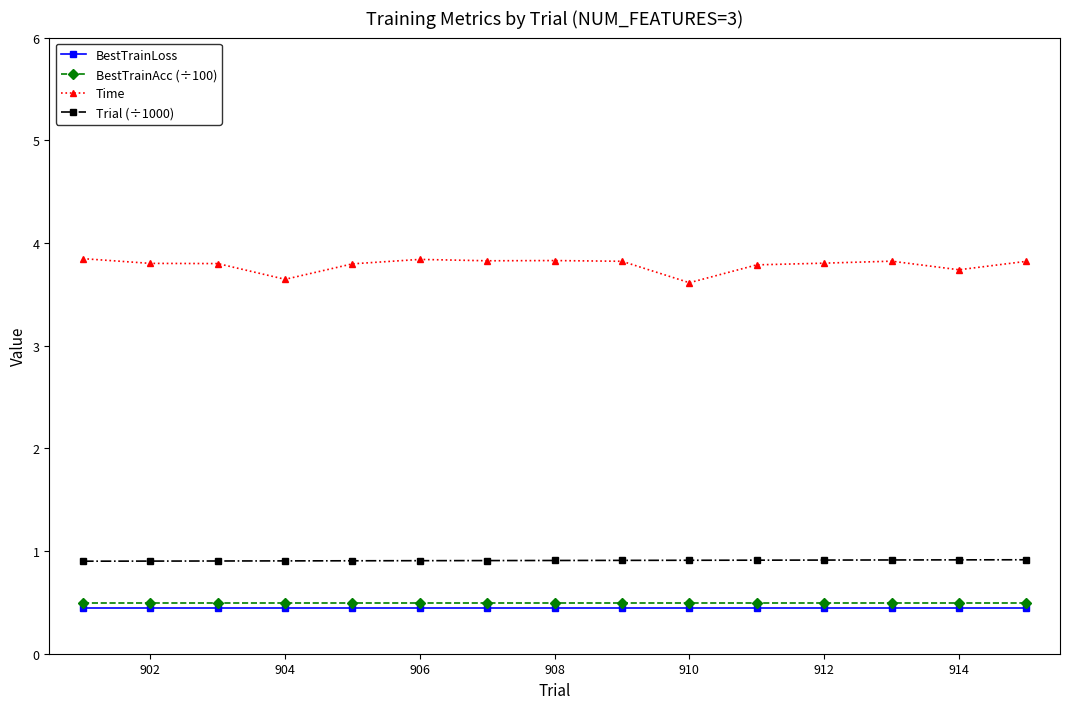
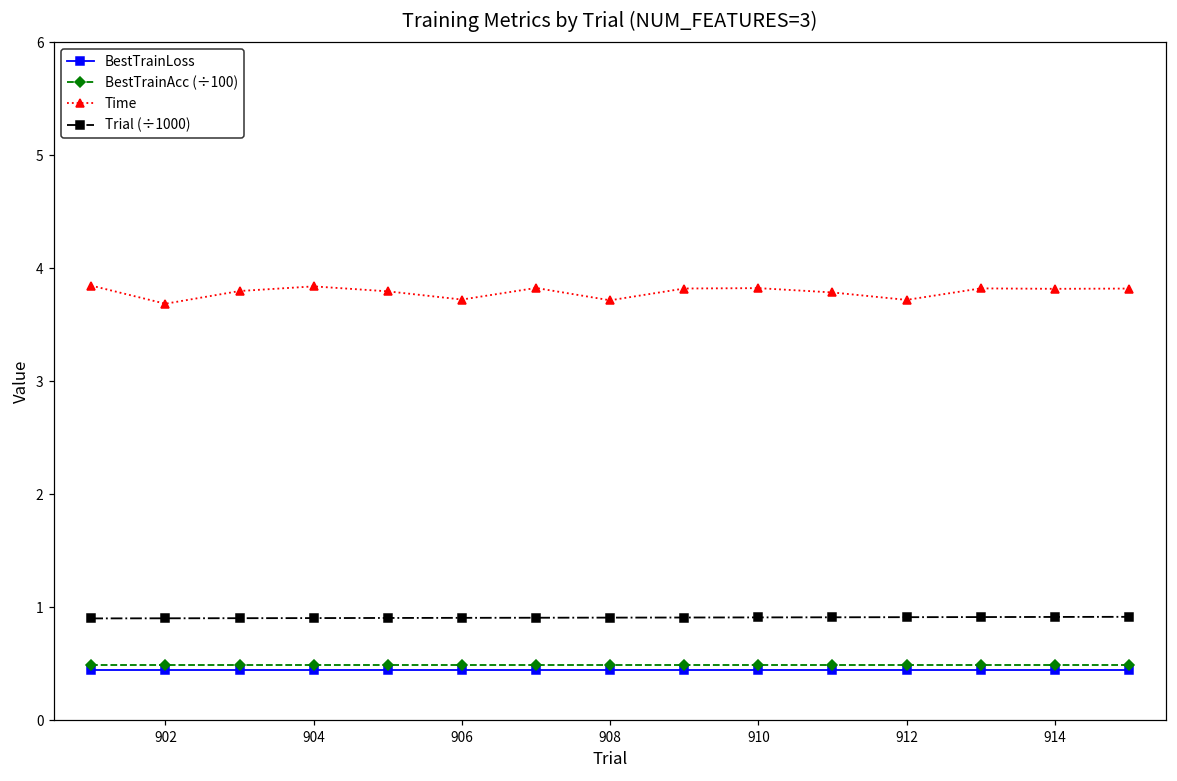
  {
    "BestTrainLoss": {
      "902": 0.44,
      "904": 0.44,
      "906": 0.44,
      "908": 0.44,
      "910": 0.44,
      "912": 0.44,
      "914": 0.44
    },
    "BestTrainAcc (÷100)": {
      "902": 0.49,
      "904": 0.49,
      "906": 0.49,
      "908": 0.49,
      "910": 0.49,
      "912": 0.49,
      "914": 0.49
    },
    "Time": {
-     "902": 3.80,
-     "904": 3.65,
-     "906": 3.84,
-     "908": 3.83,
-     "910": 3.61,
-     "912": 3.80,
-     "914": 3.74
+     "902": 3.69,
+     "904": 3.84,
+     "906": 3.72,
+     "908": 3.72,
+     "910": 3.82,
+     "912": 3.72,
+     "914": 3.82
    },
    "Trial (÷1000)": {
      "902": 0.90,
      "904": 0.90,
      "906": 0.91,
      "908": 0.91,
      "910": 0.91,
      "912": 0.91,
      "914": 0.91
    }
  }
